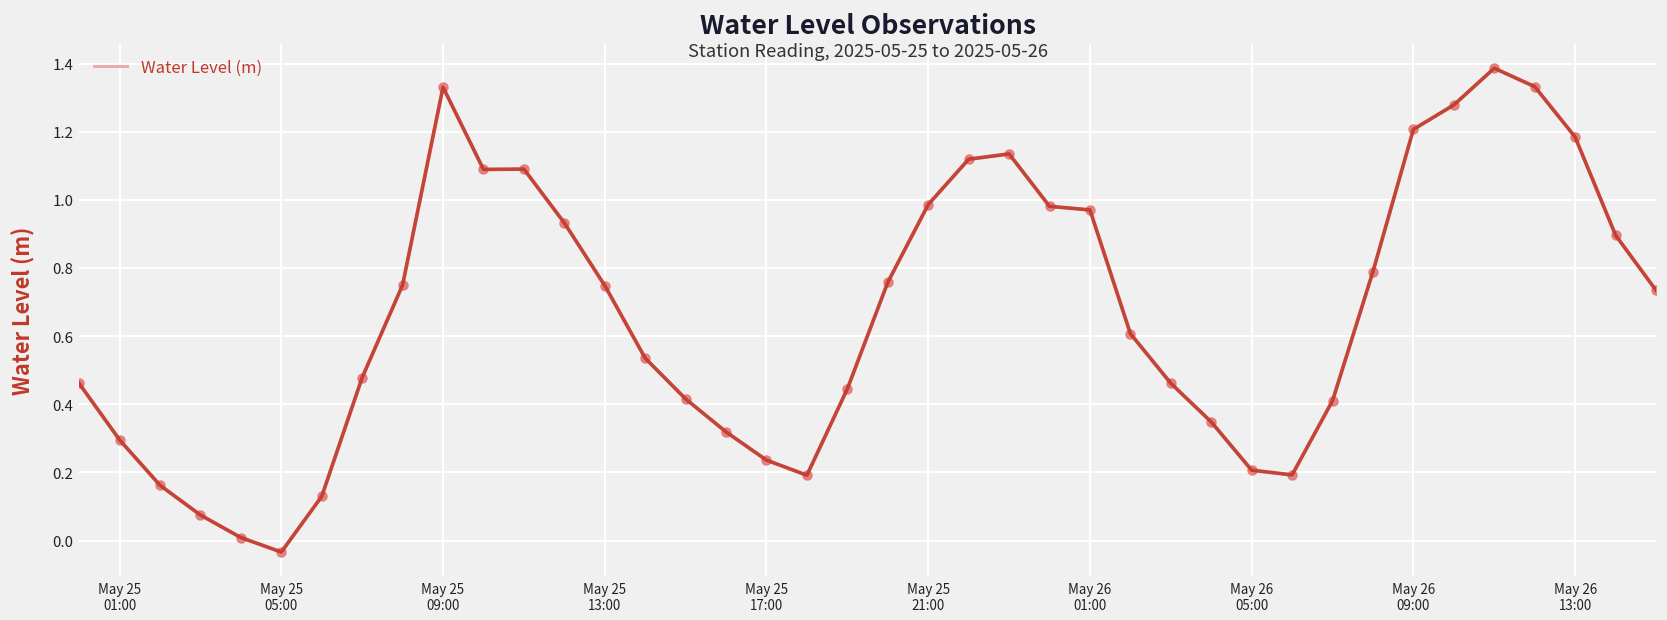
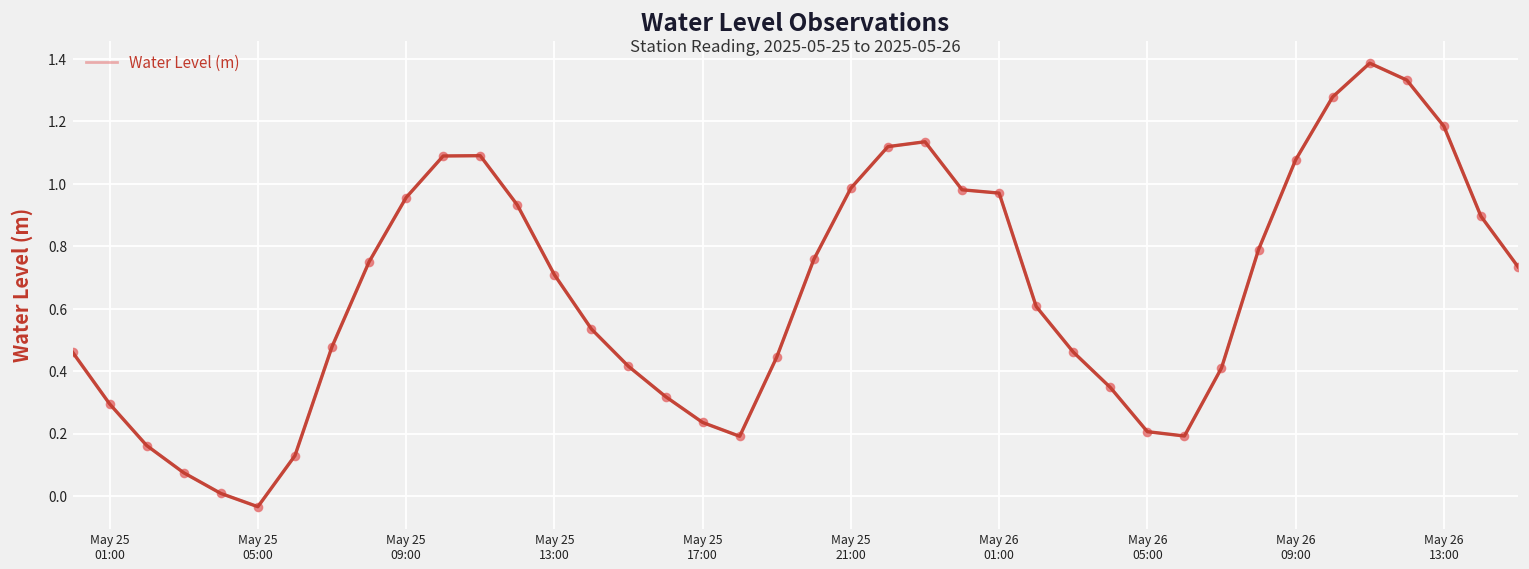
  {
    "May 25 01:00": 0.30,
    "May 25 05:00": -0.03,
-   "May 25 09:00": 1.33,
-   "May 25 13:00": 0.75,
+   "May 25 09:00": 0.96,
+   "May 25 13:00": 0.71,
    "May 25 17:00": 0.24,
    "May 25 21:00": 0.99,
    "May 26 01:00": 0.97,
    "May 26 05:00": 0.21,
-   "May 26 09:00": 1.21,
+   "May 26 09:00": 1.08,
    "May 26 13:00": 1.18
  }
